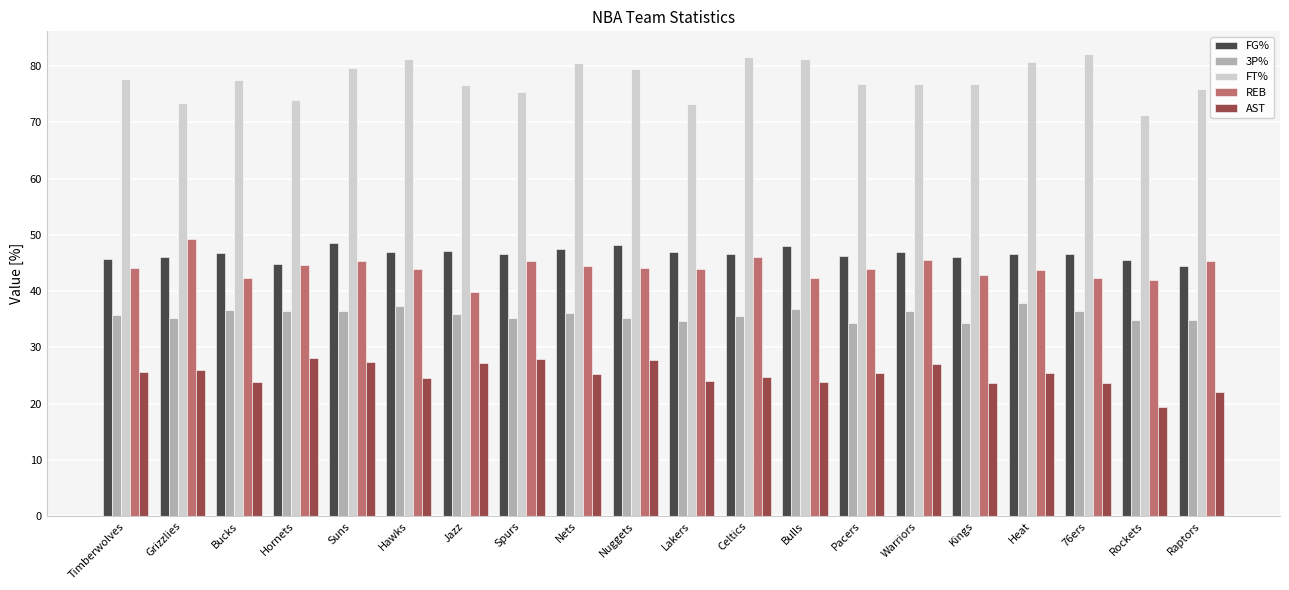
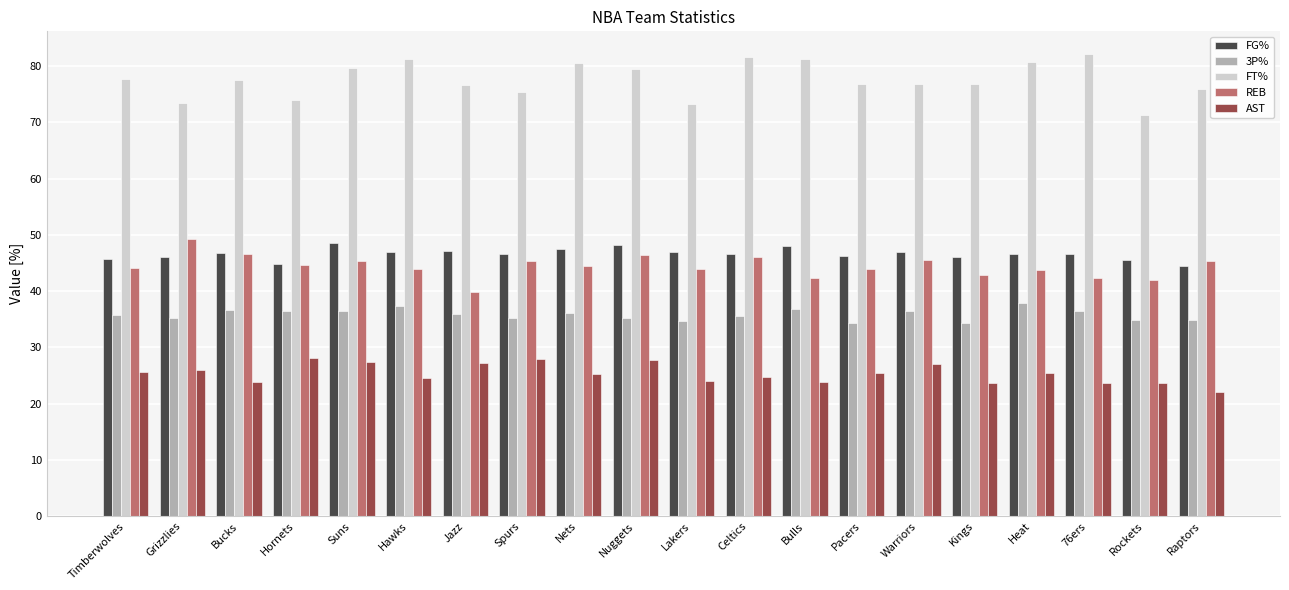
  {
    "FG%": {
      "Timberwolves": 46,
      "Grizzlies": 46,
      "Bucks": 47,
      "Hornets": 45,
      "Suns": 49,
      "Hawks": 47,
      "Jazz": 47,
      "Spurs": 47,
      "Nets": 48,
      "Nuggets": 48,
      "Lakers": 47,
      "Celtics": 47,
      "Bulls": 48,
      "Pacers": 46,
      "Warriors": 47,
      "Kings": 46,
      "Heat": 47,
      "76ers": 47,
      "Rockets": 46,
      "Raptors": 45
    },
    "REB": {
      "Timberwolves": 44,
      "Grizzlies": 49,
-     "Bucks": 42,
+     "Bucks": 47,
      "Hornets": 45,
      "Suns": 45,
      "Hawks": 44,
      "Jazz": 40,
      "Spurs": 45,
      "Nets": 44,
-     "Nuggets": 44,
+     "Nuggets": 47,
      "Lakers": 44,
      "Celtics": 46,
      "Bulls": 42,
      "Pacers": 44,
      "Warriors": 46,
      "Kings": 43,
      "Heat": 44,
      "76ers": 42,
      "Rockets": 42,
      "Raptors": 45
    },
    "AST": {
      "Timberwolves": 26,
      "Grizzlies": 26,
      "Bucks": 24,
      "Hornets": 28,
      "Suns": 27,
      "Hawks": 25,
      "Jazz": 27,
      "Spurs": 28,
      "Nets": 25,
      "Nuggets": 28,
      "Lakers": 24,
      "Celtics": 25,
      "Bulls": 24,
      "Pacers": 25,
      "Warriors": 27,
      "Kings": 24,
      "Heat": 26,
      "76ers": 24,
-     "Rockets": 19,
+     "Rockets": 24,
      "Raptors": 22
    }
  }
